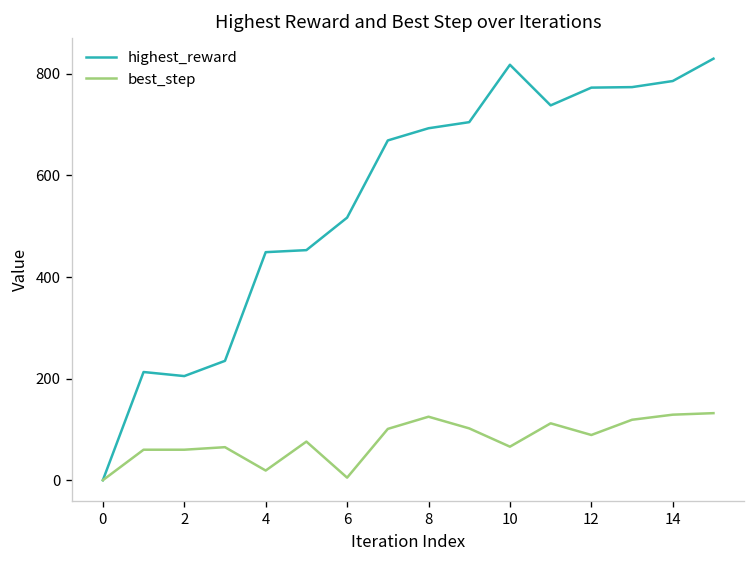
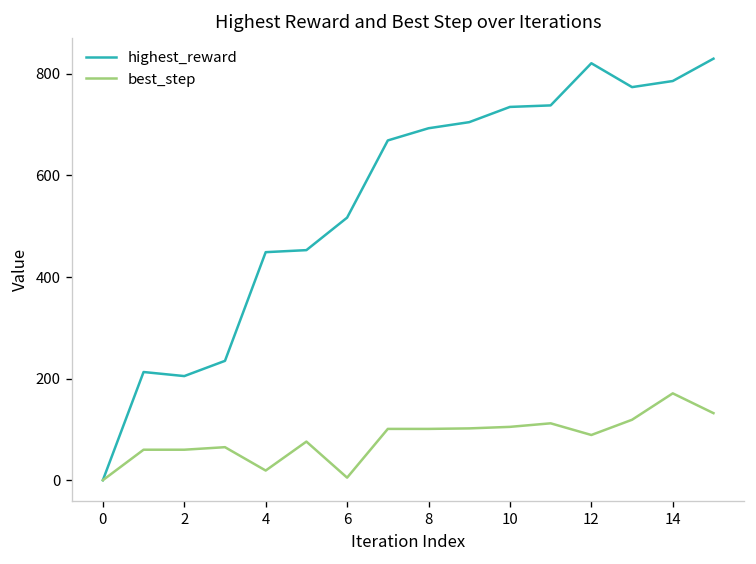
  {
    "highest_reward": {
      "2": 210,
      "4": 450,
      "6": 520,
      "8": 690,
-     "10": 820,
-     "12": 770,
+     "10": 740,
+     "12": 820,
      "14": 790
    },
    "best_step": {
      "2": 60,
      "4": 20,
      "6": 10,
-     "8": 130,
-     "10": 70,
+     "8": 100,
+     "10": 110,
      "12": 90,
-     "14": 130
+     "14": 170
    }
  }
